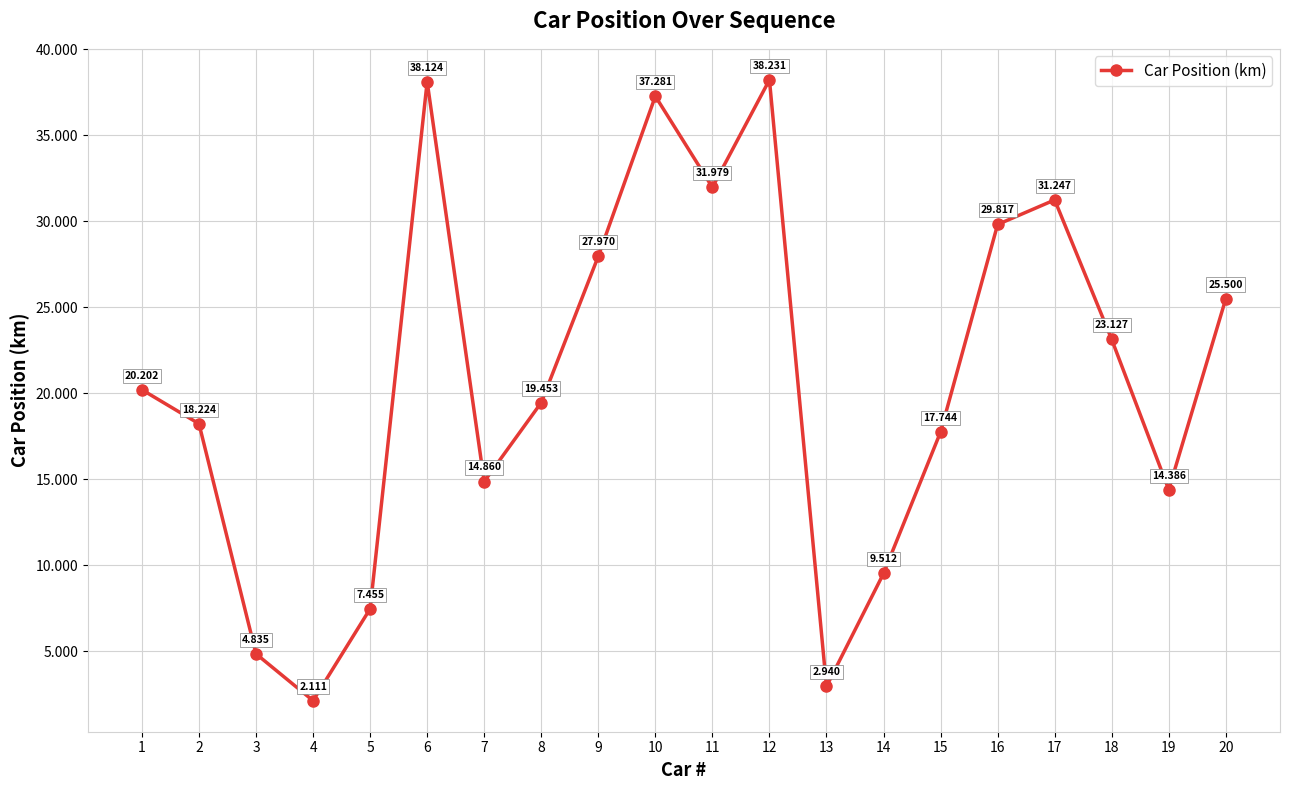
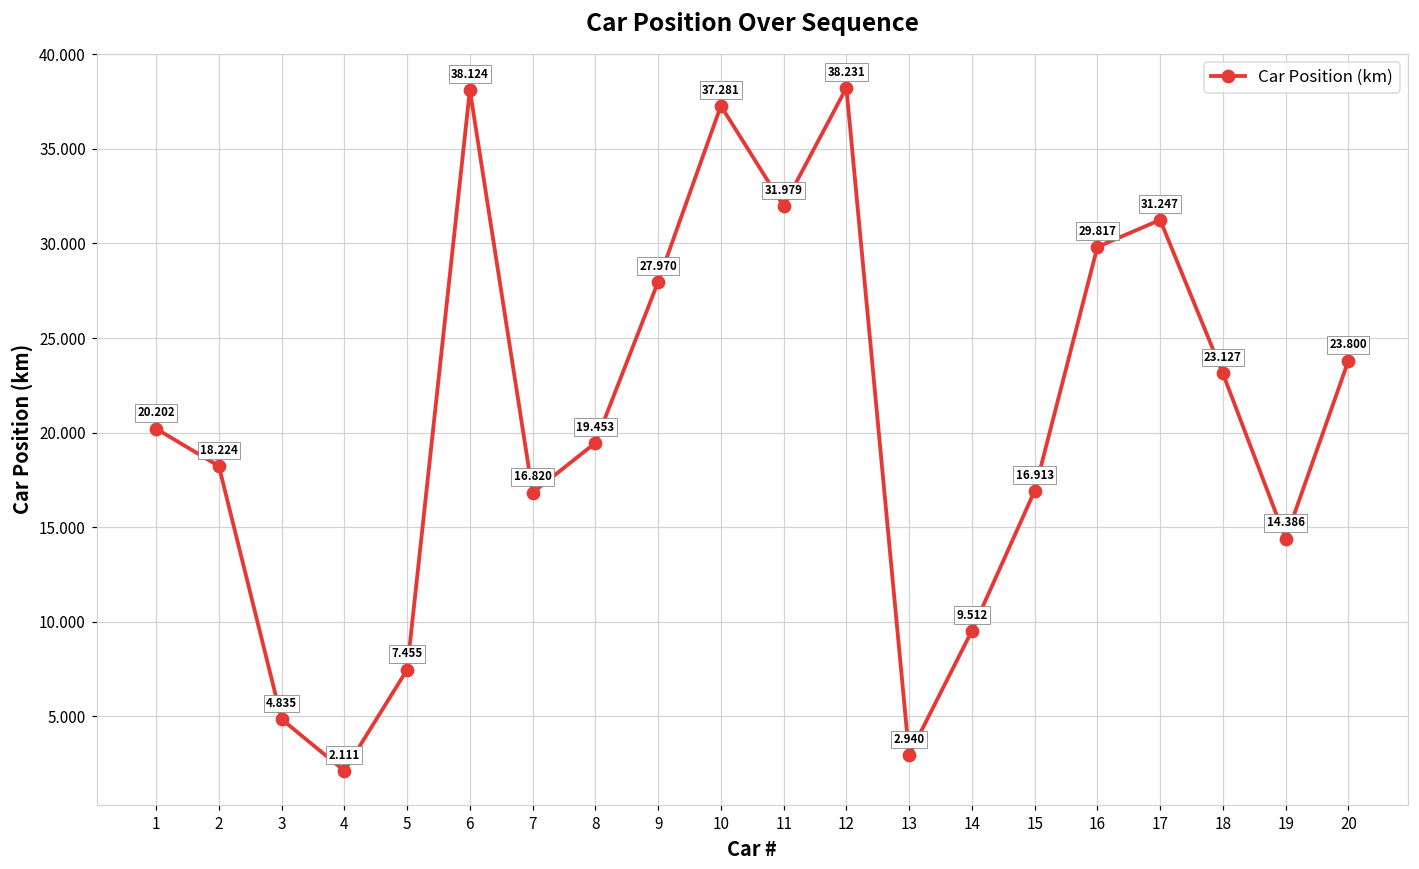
  {
-   "7": 14.860,
-   "15": 17.744,
-   "20": 25.500
+   "7": 16.820,
+   "15": 16.913,
+   "20": 23.800
  }
